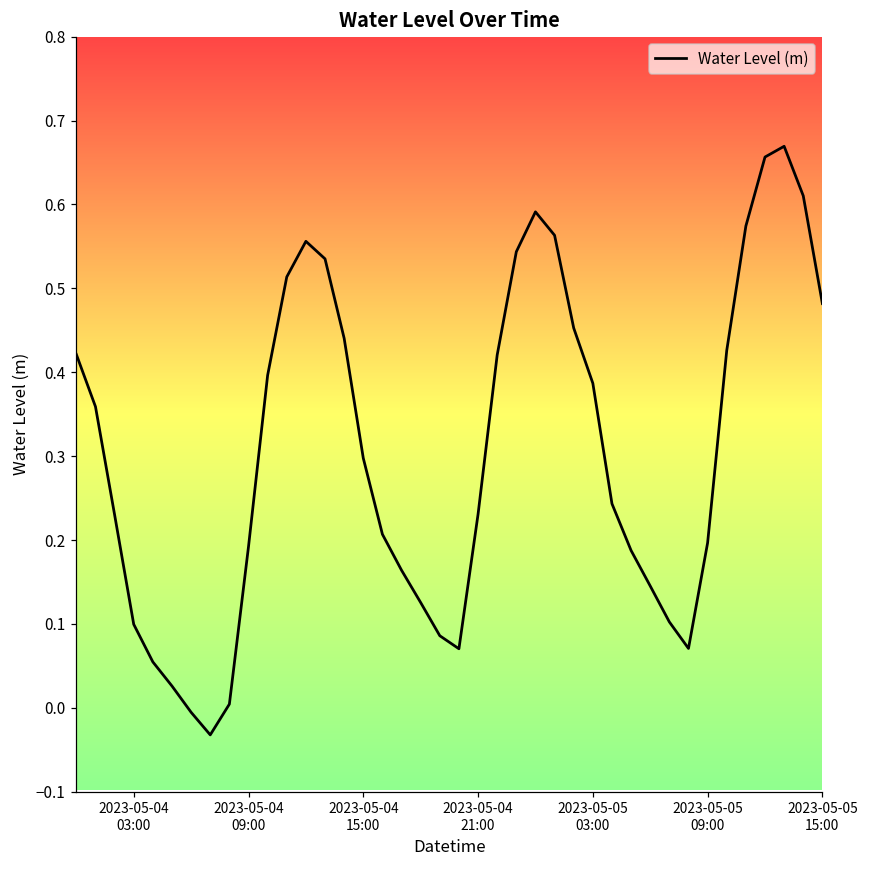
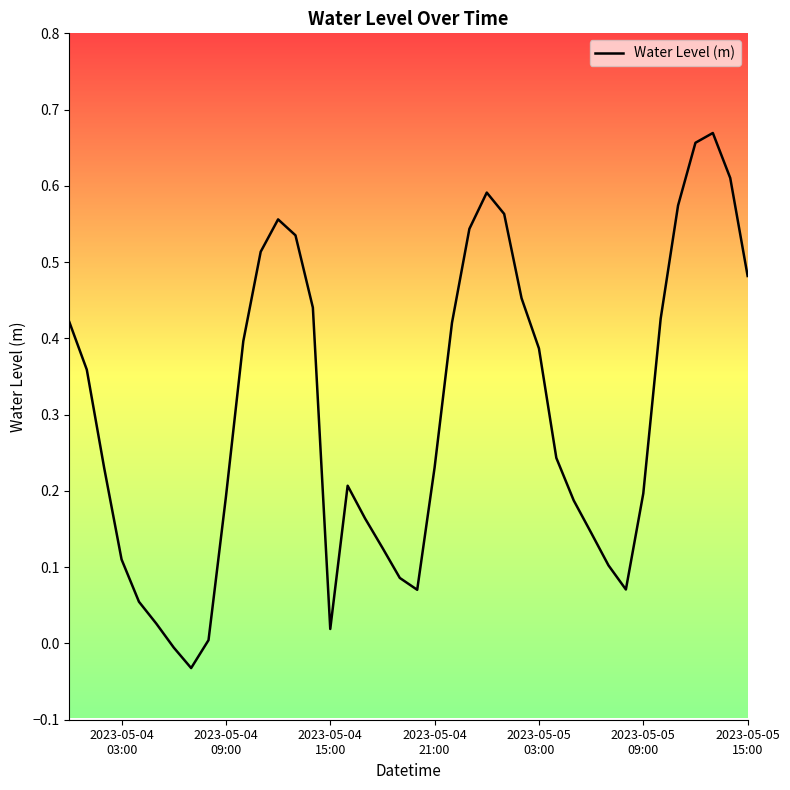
  {
-   "2023-05-04 03:00": 0.10,
+   "2023-05-04 03:00": 0.11,
    "2023-05-04 09:00": 0.19,
-   "2023-05-04 15:00": 0.30,
+   "2023-05-04 15:00": 0.02,
    "2023-05-04 21:00": 0.23,
    "2023-05-05 03:00": 0.39,
    "2023-05-05 09:00": 0.20,
    "2023-05-05 15:00": 0.48
  }
